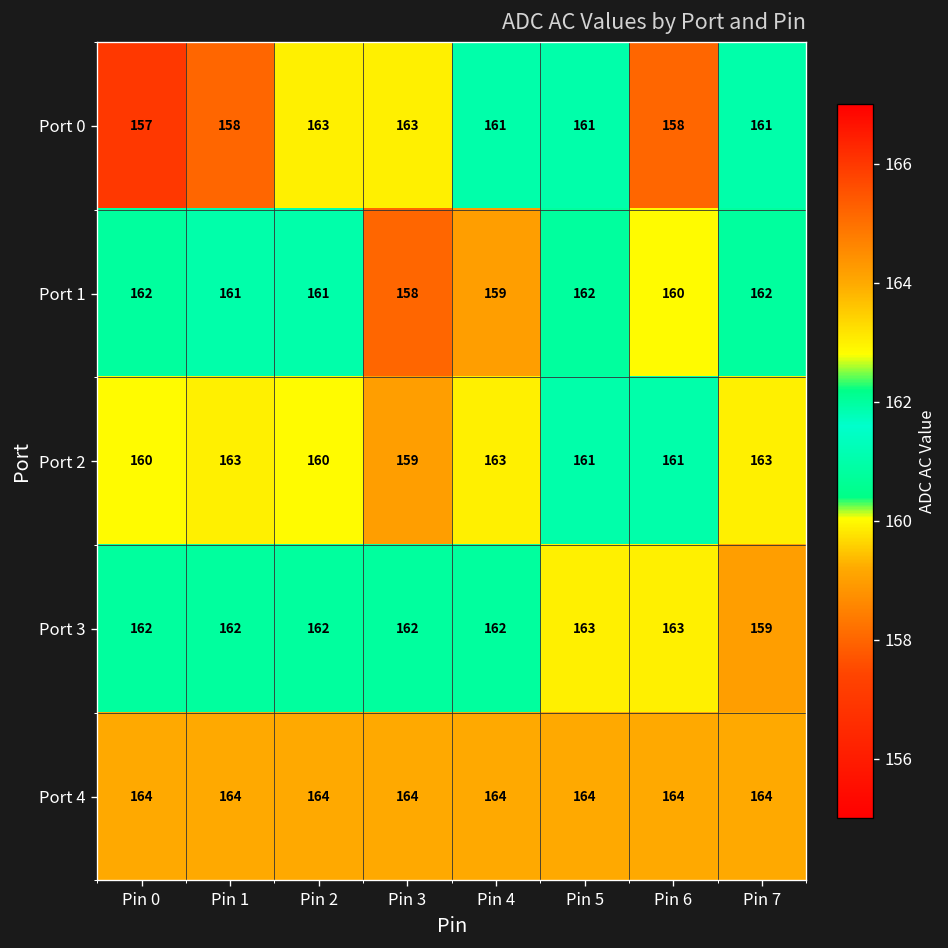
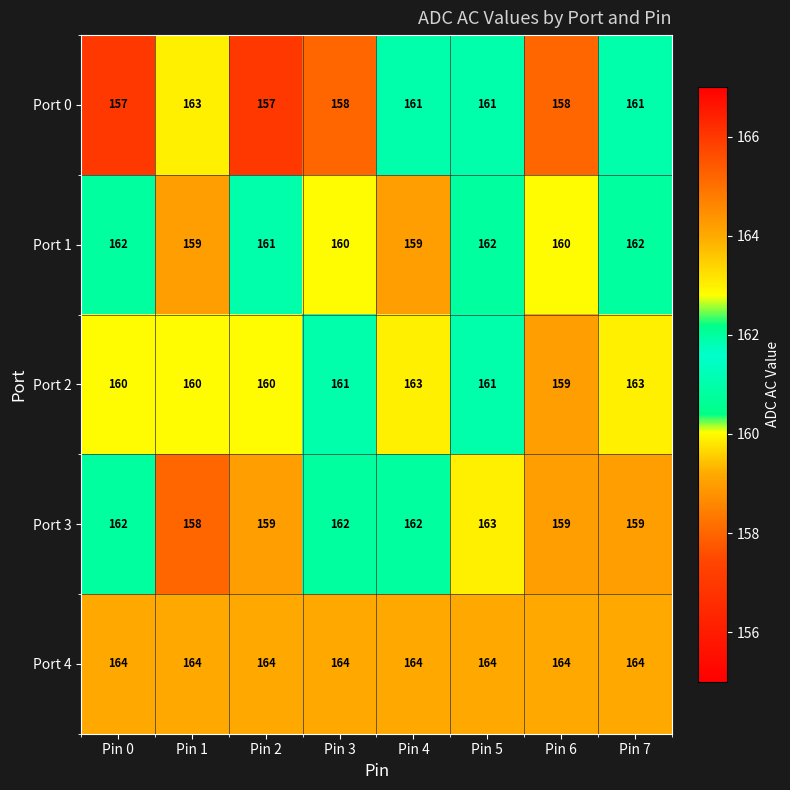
  {
    "Port 0": {
      "Pin 0": 157,
-     "Pin 1": 158,
-     "Pin 2": 163,
-     "Pin 3": 163,
+     "Pin 1": 163,
+     "Pin 2": 157,
+     "Pin 3": 158,
      "Pin 4": 161,
      "Pin 5": 161,
      "Pin 6": 158,
      "Pin 7": 161
    },
    "Port 1": {
      "Pin 0": 162,
-     "Pin 1": 161,
+     "Pin 1": 159,
      "Pin 2": 161,
-     "Pin 3": 158,
+     "Pin 3": 160,
      "Pin 4": 159,
      "Pin 5": 162,
      "Pin 6": 160,
      "Pin 7": 162
    },
    "Port 2": {
      "Pin 0": 160,
-     "Pin 1": 163,
+     "Pin 1": 160,
      "Pin 2": 160,
-     "Pin 3": 159,
+     "Pin 3": 161,
      "Pin 4": 163,
      "Pin 5": 161,
-     "Pin 6": 161,
+     "Pin 6": 159,
      "Pin 7": 163
    },
    "Port 3": {
      "Pin 0": 162,
-     "Pin 1": 162,
-     "Pin 2": 162,
+     "Pin 1": 158,
+     "Pin 2": 159,
      "Pin 3": 162,
      "Pin 4": 162,
      "Pin 5": 163,
-     "Pin 6": 163,
+     "Pin 6": 159,
      "Pin 7": 159
    },
    "Port 4": {
      "Pin 0": 164,
      "Pin 1": 164,
      "Pin 2": 164,
      "Pin 3": 164,
      "Pin 4": 164,
      "Pin 5": 164,
      "Pin 6": 164,
      "Pin 7": 164
    }
  }
